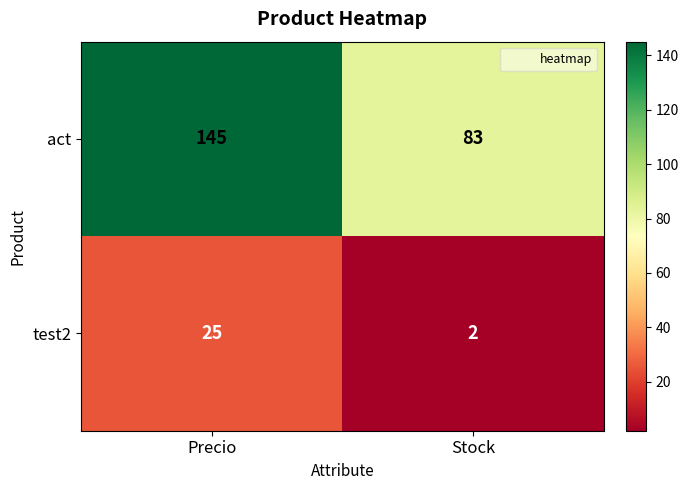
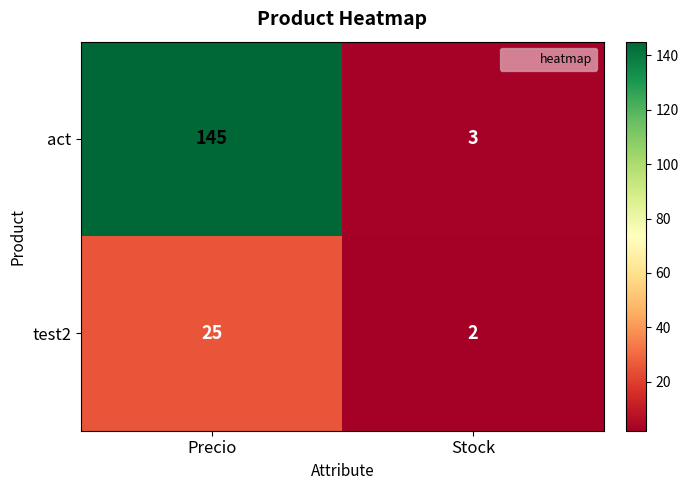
  {
    "act": {
      "Precio": 145,
-     "Stock": 83
+     "Stock": 3
    },
    "test2": {
      "Precio": 25,
      "Stock": 2
    }
  }
